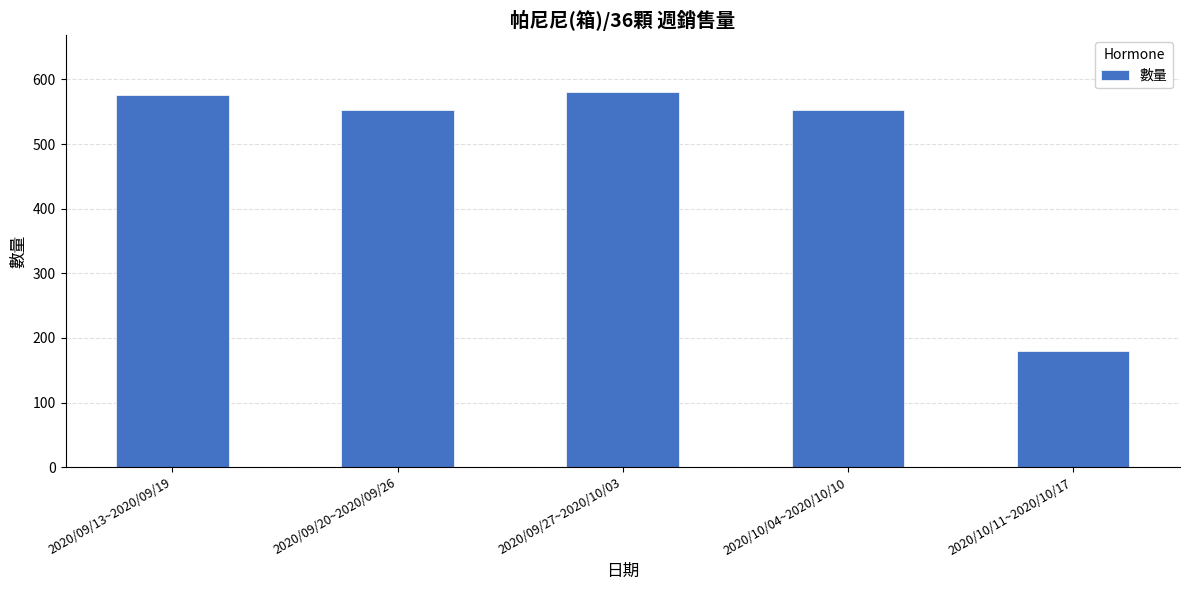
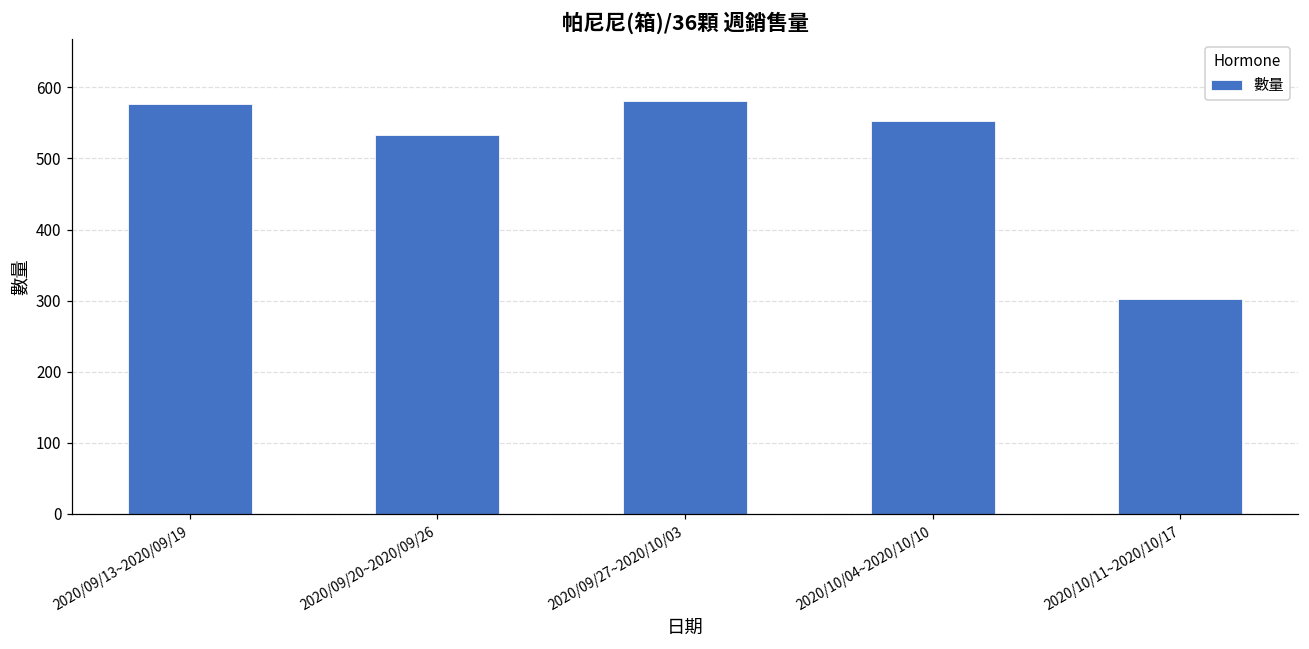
  {
    "2020/09/13~2020/09/19": 580,
-   "2020/09/20~2020/09/26": 550,
+   "2020/09/20~2020/09/26": 530,
    "2020/09/27~2020/10/03": 580,
    "2020/10/04~2020/10/10": 550,
-   "2020/10/11~2020/10/17": 180
+   "2020/10/11~2020/10/17": 300
  }
